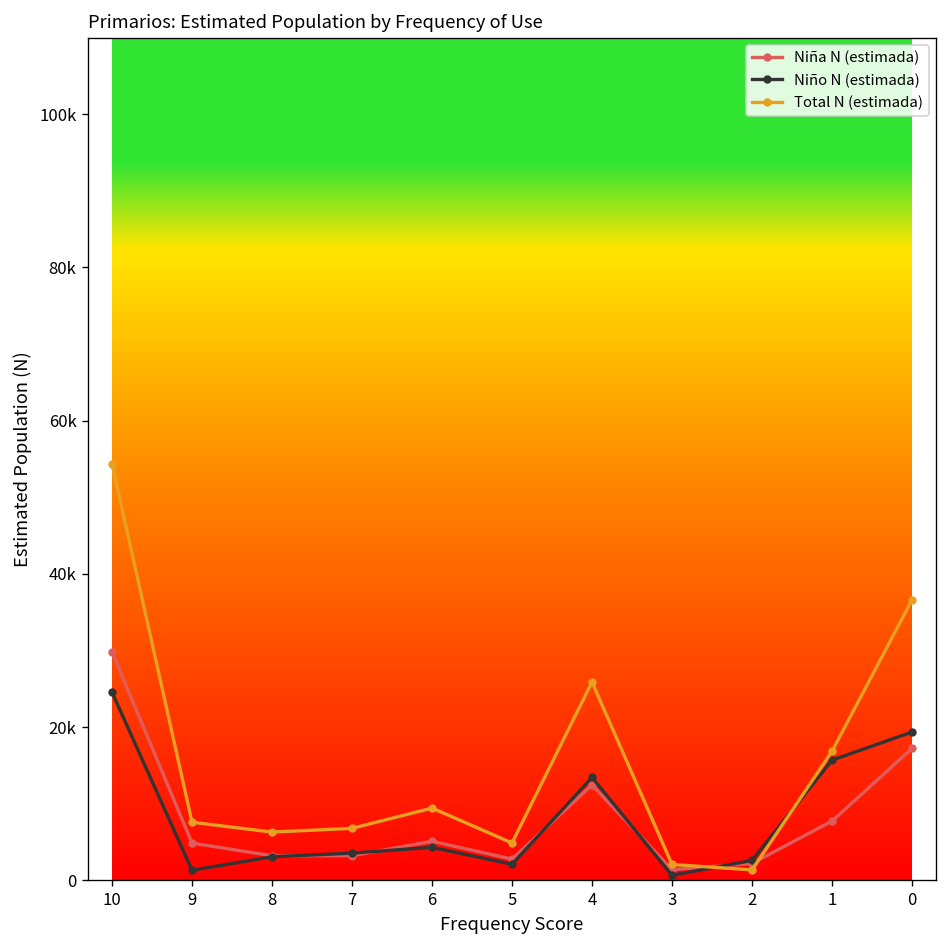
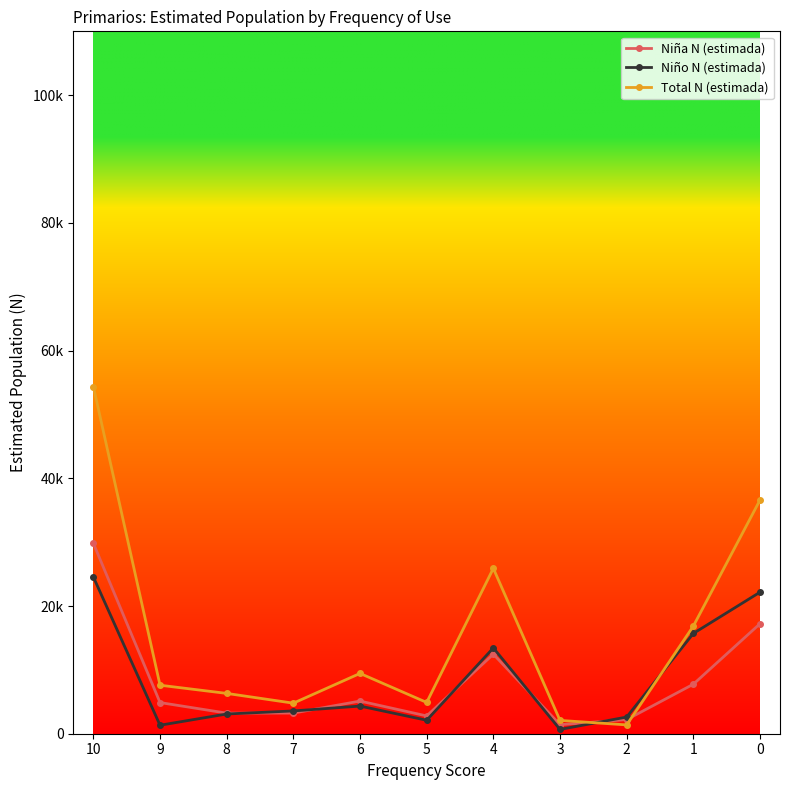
  {
    "Niña N (estimada)": {
      "10": 30000,
      "9": 5000,
      "6": 5000,
      "5": 3000,
      "4": 12000,
      "3": 1000,
      "1": 8000,
      "0": 17000
    },
    "Niño N (estimada)": {
      "10": 25000,
      "9": 1000,
      "6": 4000,
      "5": 2000,
      "4": 13000,
      "3": 1000,
      "1": 16000,
-     "0": 19000
+     "0": 22000
    },
    "Total N (estimada)": {
      "10": 54000,
      "9": 8000,
      "8": 6000,
-     "7": 7000,
+     "7": 5000,
      "6": 9000,
      "5": 5000,
      "4": 26000,
      "3": 2000,
      "2": 1000,
      "1": 17000,
      "0": 37000
    }
  }
